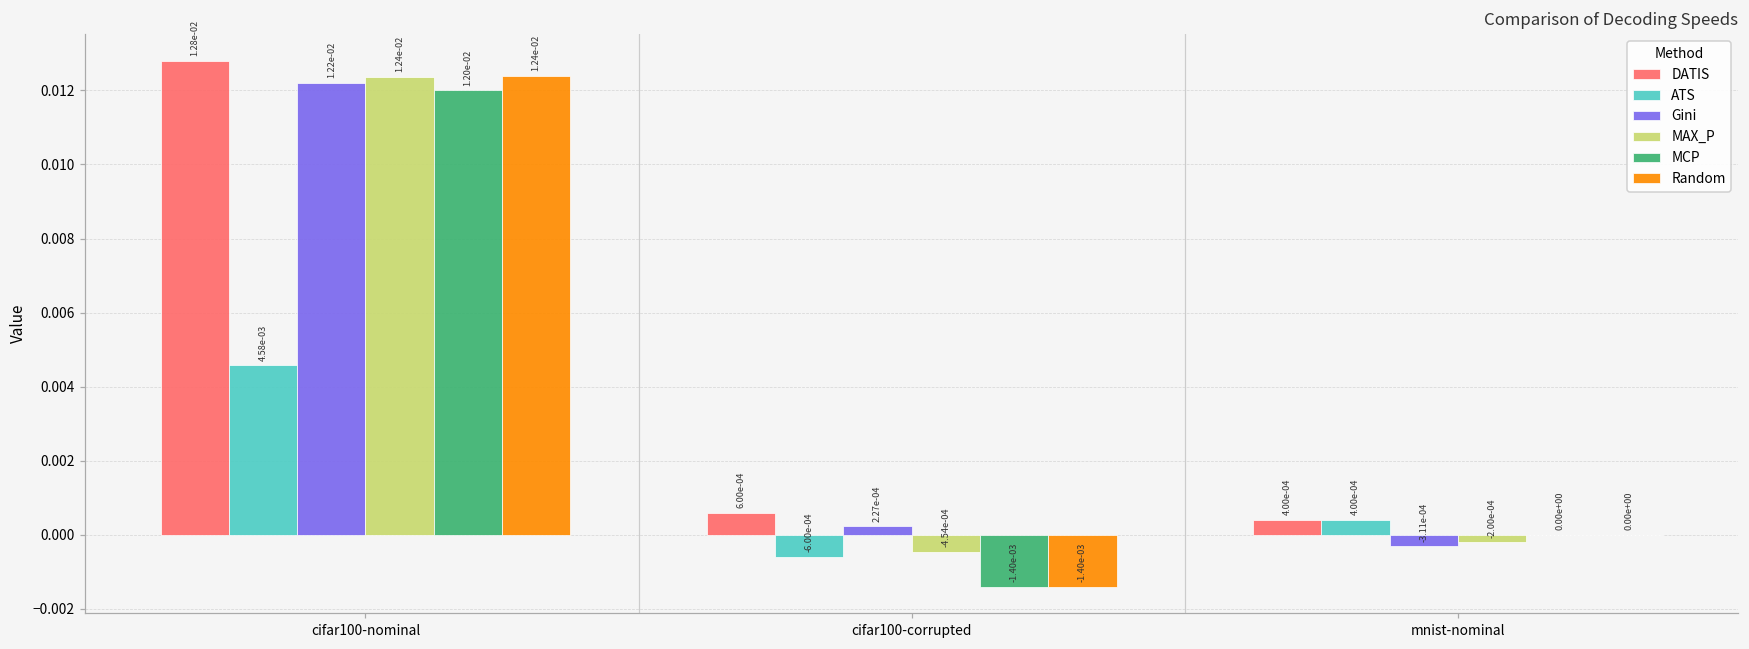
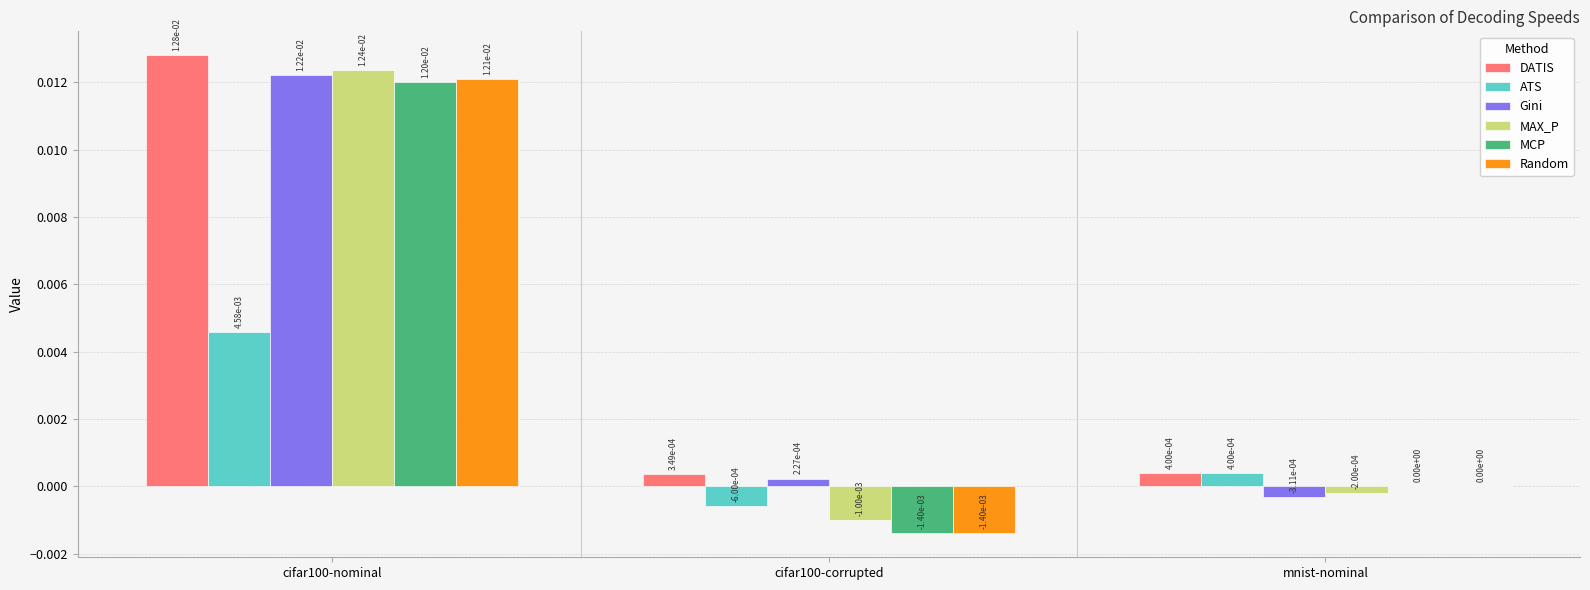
  {
    "DATIS": {
      "cifar100-nominal": "1.28e-02",
-     "cifar100-corrupted": "6.00e-04",
+     "cifar100-corrupted": "3.49e-04",
      "mnist-nominal": "4.00e-04"
    },
    "ATS": {
      "cifar100-nominal": "4.58e-03",
      "cifar100-corrupted": "-6.00e-04",
      "mnist-nominal": "4.00e-04"
    },
    "Gini": {
      "cifar100-nominal": "1.22e-02",
      "cifar100-corrupted": "2.27e-04",
      "mnist-nominal": "-3.11e-04"
    },
    "MAX_P": {
      "cifar100-nominal": "1.24e-02",
-     "cifar100-corrupted": "-4.54e-04",
+     "cifar100-corrupted": "-1.00e-03",
      "mnist-nominal": "-2.00e-04"
    },
    "MCP": {
      "cifar100-nominal": "1.20e-02",
      "cifar100-corrupted": "-1.40e-03",
      "mnist-nominal": "0.00e+00"
    },
    "Random": {
-     "cifar100-nominal": "1.24e-02",
+     "cifar100-nominal": "1.21e-02",
      "cifar100-corrupted": "-1.40e-03",
      "mnist-nominal": "0.00e+00"
    }
  }
